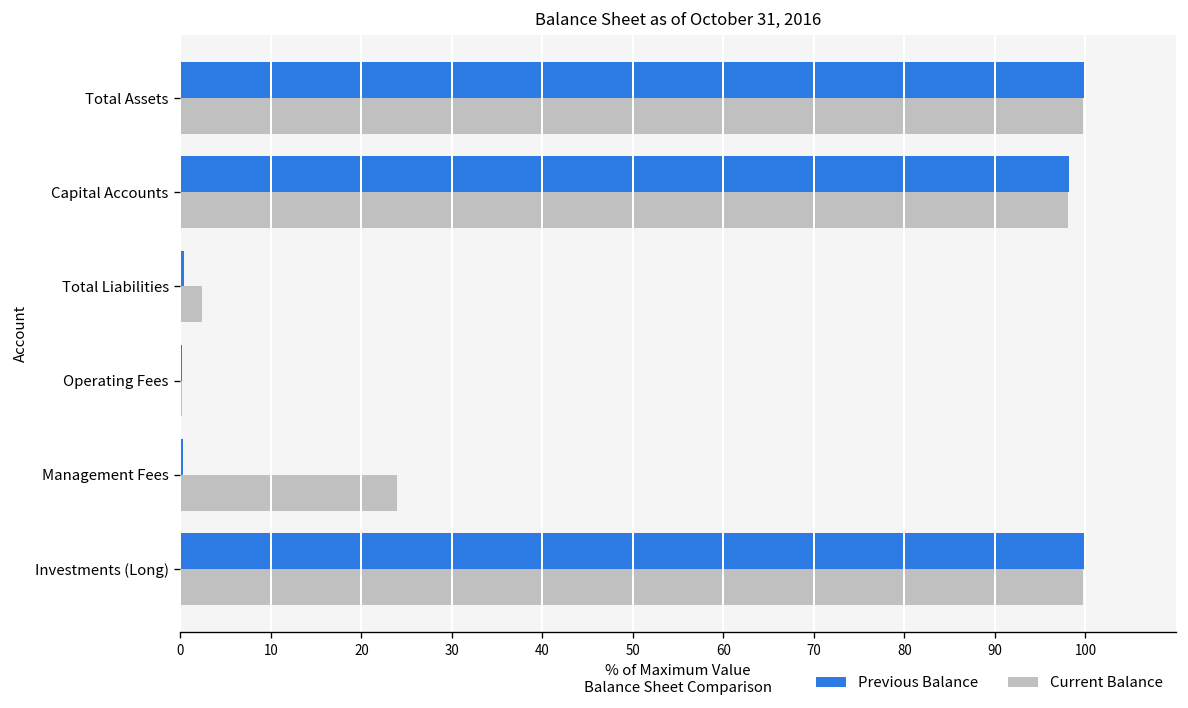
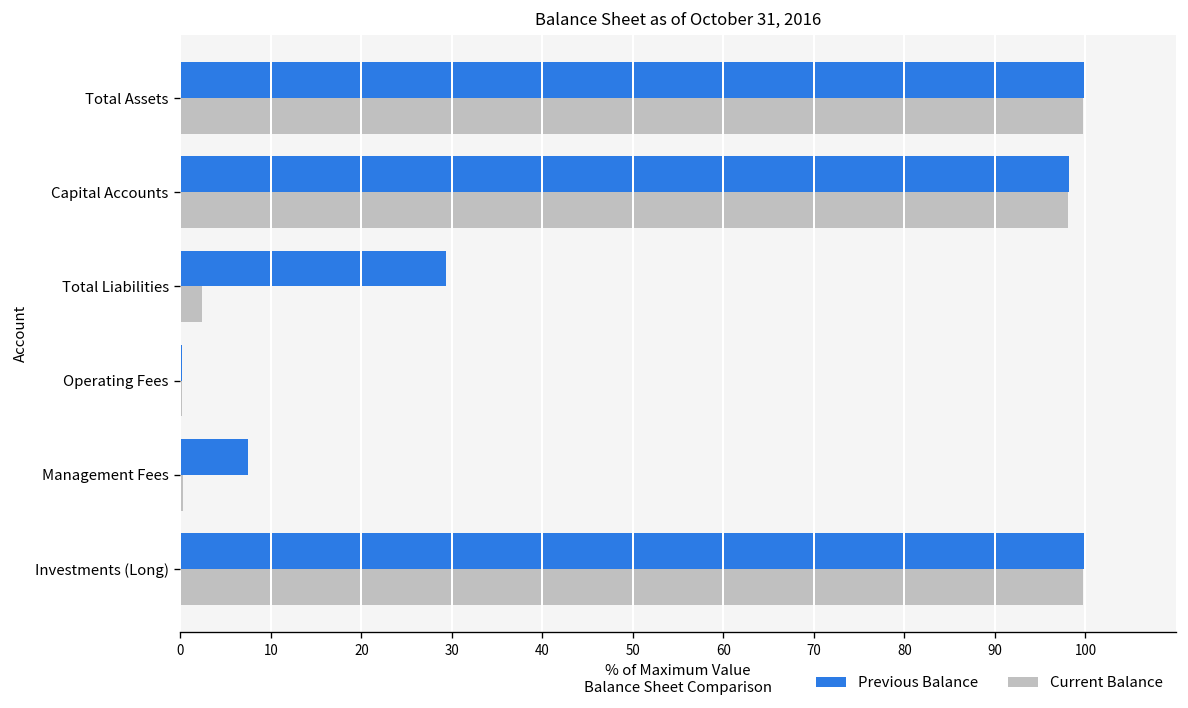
  {
    "Previous Balance": {
      "Total Assets": 100,
      "Capital Accounts": 98,
-     "Total Liabilities": 0,
-     "Management Fees": 0,
+     "Total Liabilities": 29,
+     "Management Fees": 7,
      "Investments (Long)": 100
    },
    "Current Balance": {
      "Total Assets": 100,
      "Capital Accounts": 98,
      "Total Liabilities": 2,
-     "Management Fees": 24,
+     "Management Fees": 0,
      "Investments (Long)": 100
    }
  }
